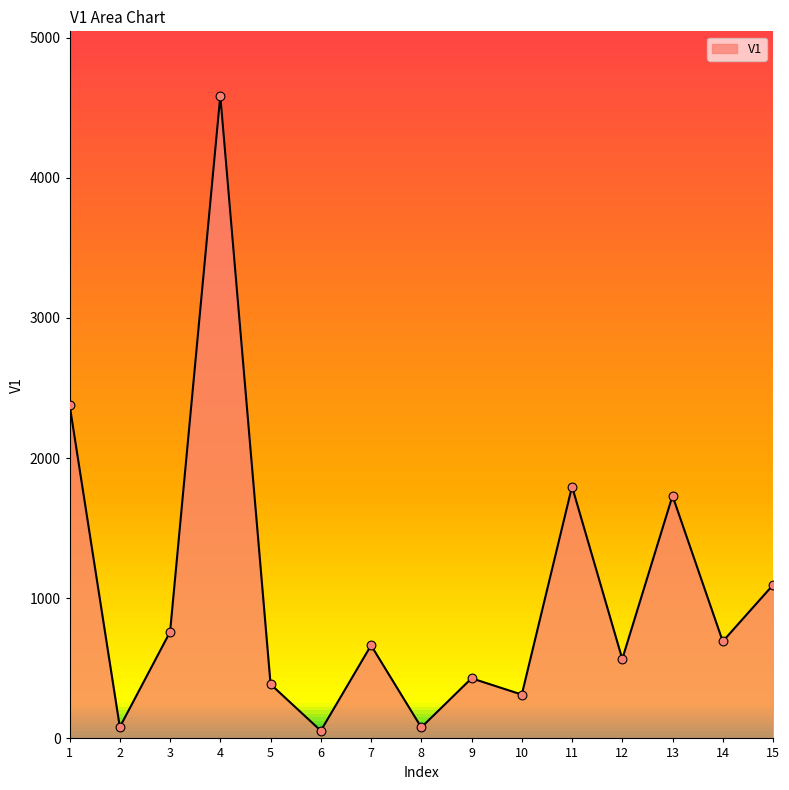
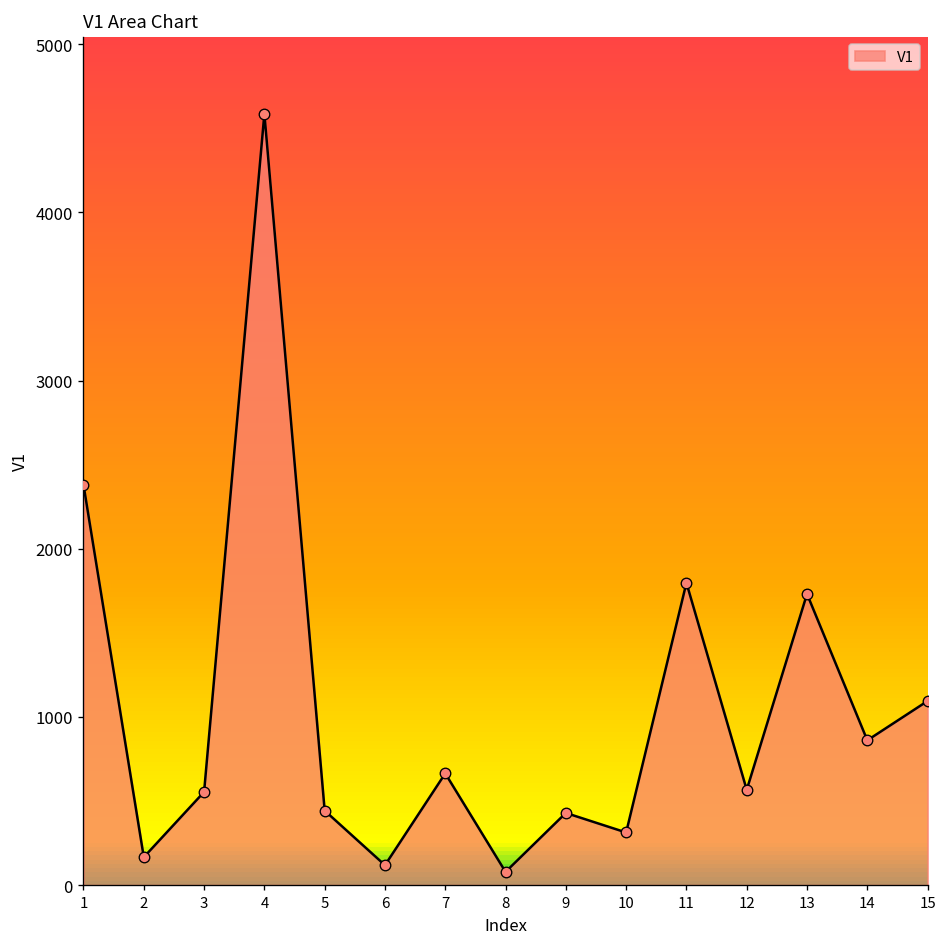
  {
    "V1": {
-     "2": 80,
-     "3": 760,
+     "2": 170,
+     "3": 550,
      "4": 4590,
-     "5": 390,
-     "6": 50,
+     "5": 440,
+     "6": 120,
      "7": 660,
      "8": 80,
      "9": 430,
      "10": 310,
      "11": 1800,
      "12": 570,
      "13": 1730,
-     "14": 690
+     "14": 860
    }
  }
